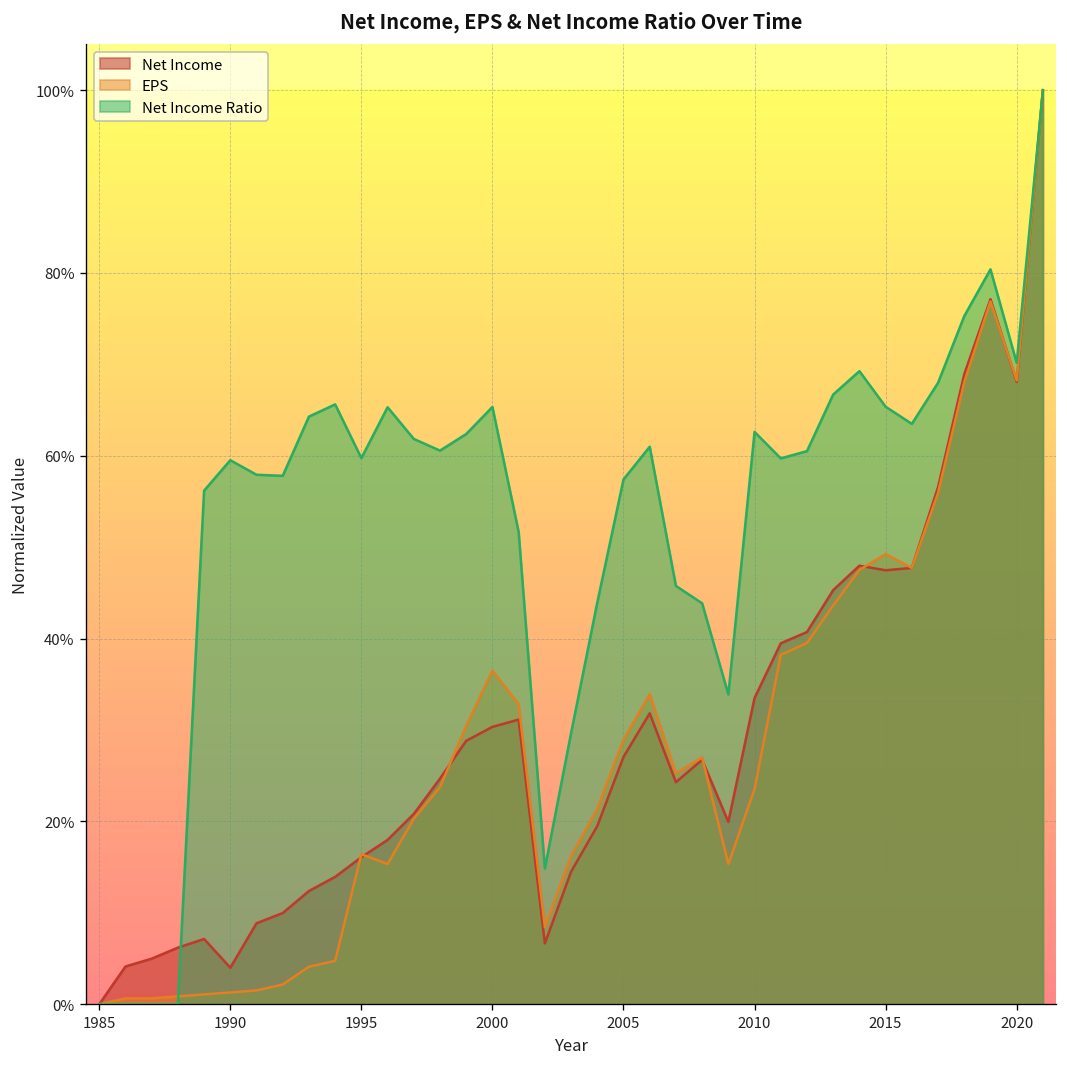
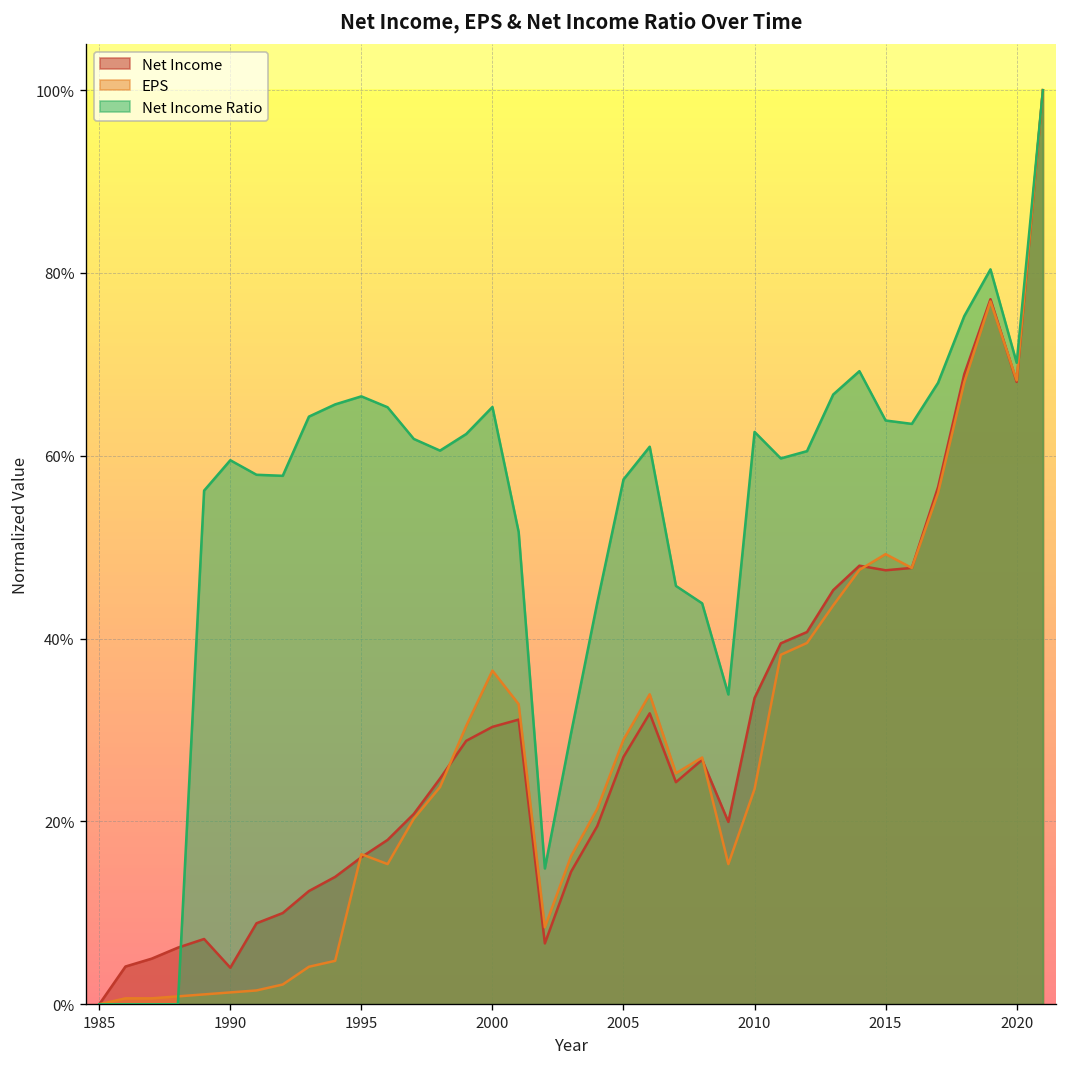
  {
    "Net Income": {
      "1990": "4%",
      "2000": "30%",
      "2005": "27%",
      "2010": "34%",
      "2015": "47%"
    },
    "EPS": {
      "1990": "1%",
      "2000": "37%",
      "2005": "29%",
      "2010": "24%",
      "2015": "49%"
    },
    "Net Income Ratio": {
      "1990": "60%",
-     "1995": "60%",
+     "1995": "67%",
      "2000": "65%",
      "2005": "57%",
      "2010": "63%",
-     "2015": "65%",
+     "2015": "64%",
      "2020": "70%"
    }
  }
